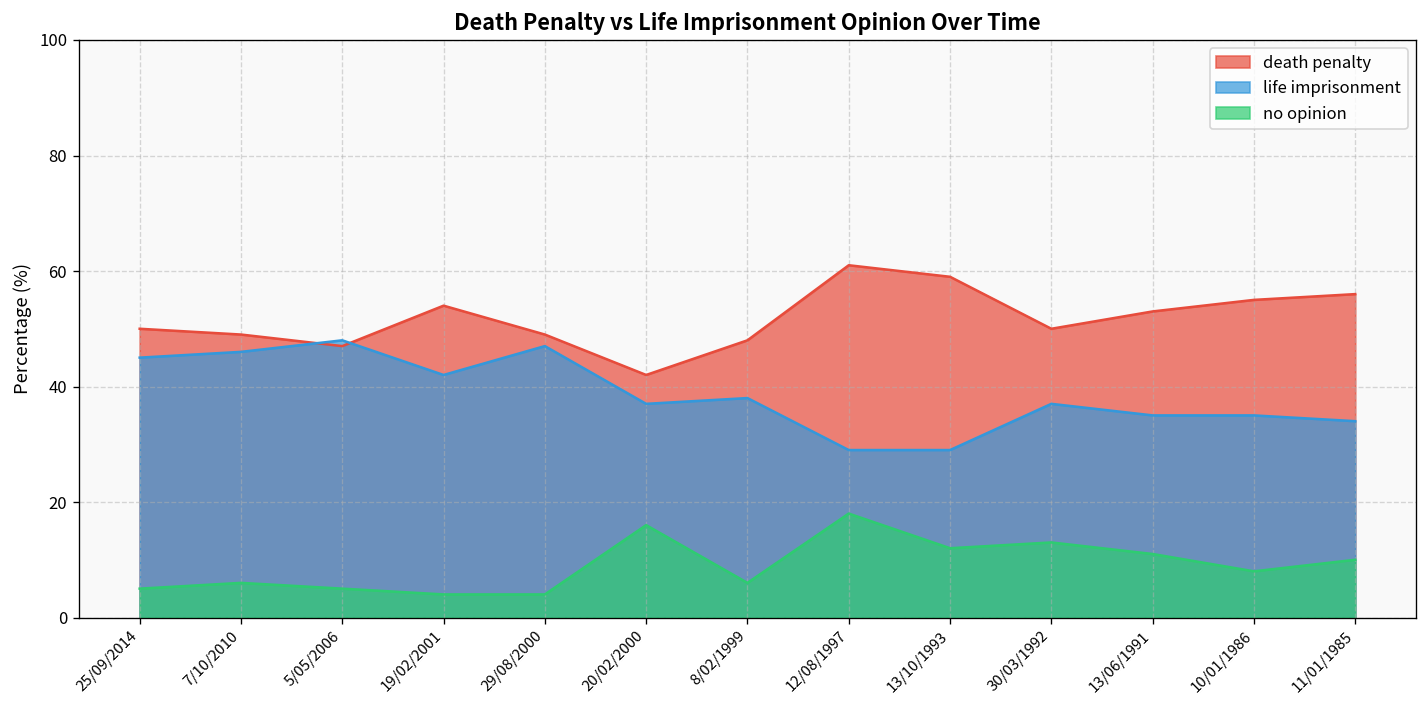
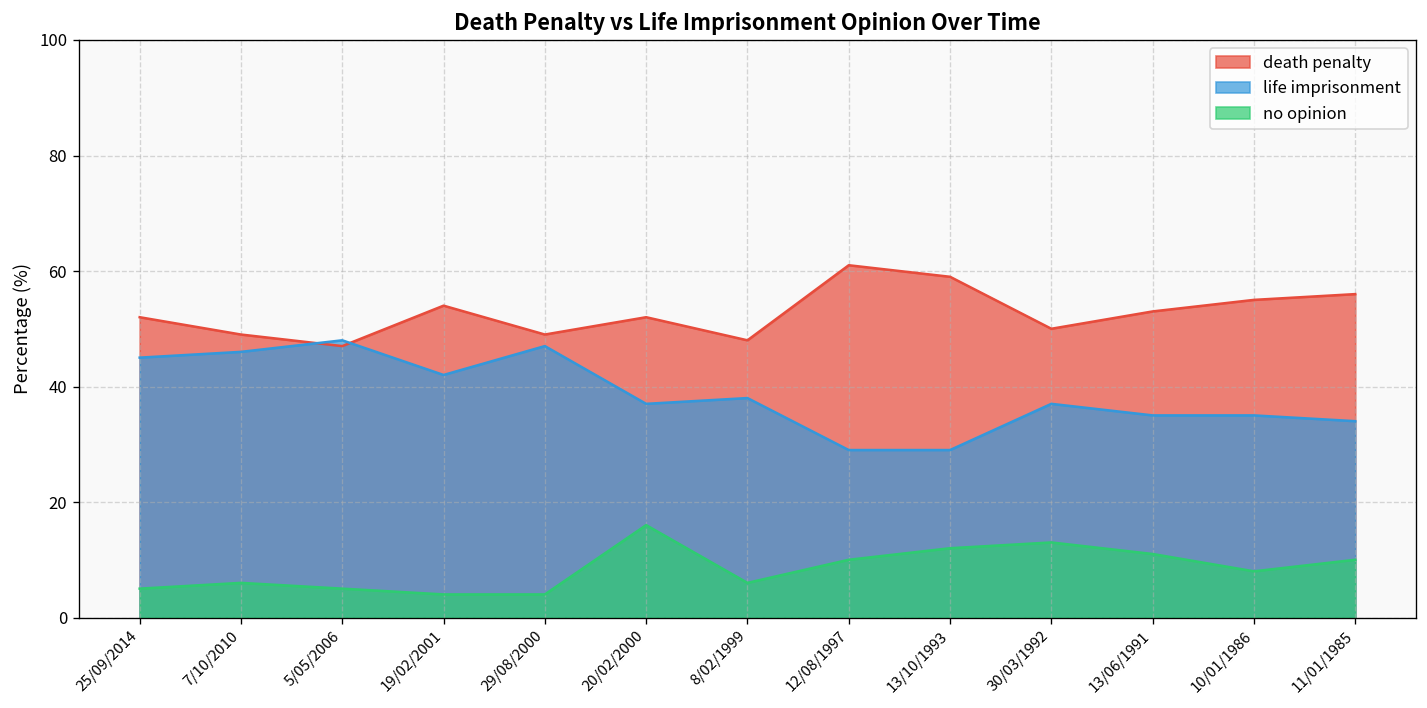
  {
    "death penalty": {
-     "25/09/2014": 50,
+     "25/09/2014": 52,
      "7/10/2010": 49,
      "5/05/2006": 47,
      "19/02/2001": 54,
      "29/08/2000": 49,
-     "20/02/2000": 42,
+     "20/02/2000": 52,
      "8/02/1999": 48,
      "12/08/1997": 61,
      "13/10/1993": 59,
      "30/03/1992": 50,
      "13/06/1991": 53,
      "10/01/1986": 55,
      "11/01/1985": 56
    },
    "life imprisonment": {
      "25/09/2014": 45,
      "7/10/2010": 46,
      "5/05/2006": 48,
      "19/02/2001": 42,
      "29/08/2000": 47,
      "20/02/2000": 37,
      "8/02/1999": 38,
      "12/08/1997": 29,
      "13/10/1993": 29,
      "30/03/1992": 37,
      "13/06/1991": 35,
      "10/01/1986": 35,
      "11/01/1985": 34
    },
    "no opinion": {
      "25/09/2014": 5,
      "7/10/2010": 6,
      "5/05/2006": 5,
      "19/02/2001": 4,
      "29/08/2000": 4,
      "20/02/2000": 16,
      "8/02/1999": 6,
-     "12/08/1997": 18,
+     "12/08/1997": 10,
      "13/10/1993": 12,
      "30/03/1992": 13,
      "13/06/1991": 11,
      "10/01/1986": 8,
      "11/01/1985": 10
    }
  }
